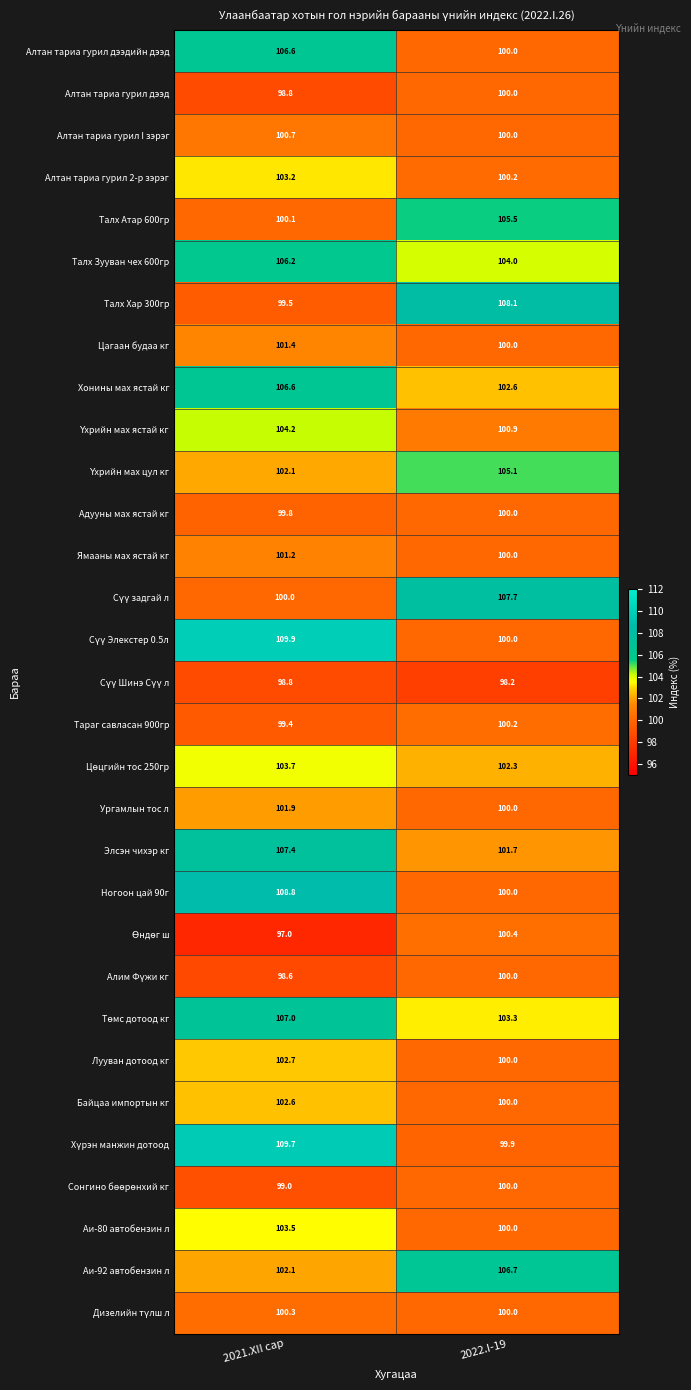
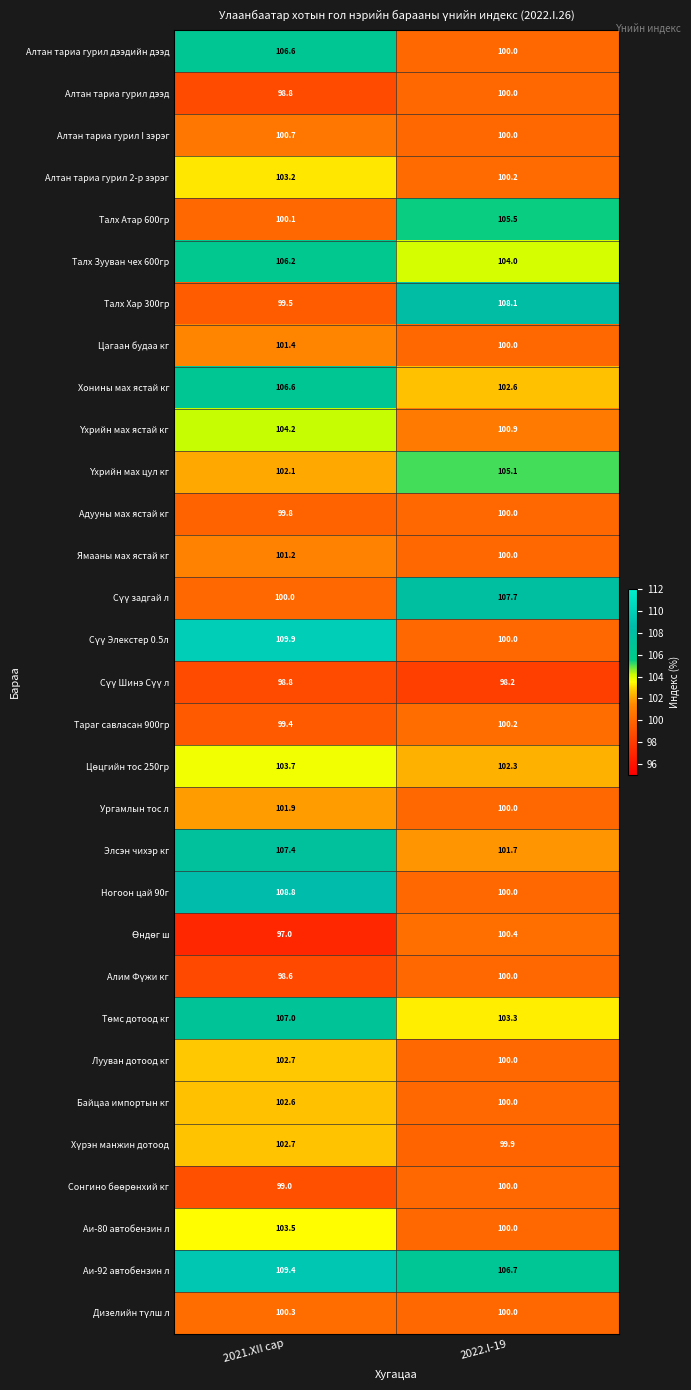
  {
    "Алтан тариа гурил дээдийн дээд": {
      "2021.XII сар": 106.6,
      "2022.I-19": 100.0
    },
    "Алтан тариа гурил дээд": {
      "2021.XII сар": 98.8,
      "2022.I-19": 100.0
    },
    "Алтан тариа гурил I зэрэг": {
      "2021.XII сар": 100.7,
      "2022.I-19": 100.0
    },
    "Алтан тариа гурил 2-р зэрэг": {
      "2021.XII сар": 103.2,
      "2022.I-19": 100.2
    },
    "Талх Атар 600гр": {
      "2021.XII сар": 100.1,
      "2022.I-19": 105.5
    },
    "Талх Зууван чех 600гр": {
      "2021.XII сар": 106.2,
      "2022.I-19": 104.0
    },
    "Талх Хар 300гр": {
      "2021.XII сар": 99.5,
      "2022.I-19": 108.1
    },
    "Цагаан будаа кг": {
      "2021.XII сар": 101.4,
      "2022.I-19": 100.0
    },
    "Хонины мах ястай кг": {
      "2021.XII сар": 106.6,
      "2022.I-19": 102.6
    },
    "Үхрийн мах ястай кг": {
      "2021.XII сар": 104.2,
      "2022.I-19": 100.9
    },
    "Үхрийн мах цул кг": {
      "2021.XII сар": 102.1,
      "2022.I-19": 105.1
    },
    "Адууны мах ястай кг": {
      "2021.XII сар": 99.8,
      "2022.I-19": 100.0
    },
    "Ямааны мах ястай кг": {
      "2021.XII сар": 101.2,
      "2022.I-19": 100.0
    },
    "Сүү задгай л": {
      "2021.XII сар": 100.0,
      "2022.I-19": 107.7
    },
    "Сүү Элекстер 0.5л": {
      "2021.XII сар": 109.9,
      "2022.I-19": 100.0
    },
    "Сүү Шинэ Сүү л": {
      "2021.XII сар": 98.8,
      "2022.I-19": 98.2
    },
    "Тараг савласан 900гр": {
      "2021.XII сар": 99.4,
      "2022.I-19": 100.2
    },
    "Цөцгийн тос 250гр": {
      "2021.XII сар": 103.7,
      "2022.I-19": 102.3
    },
    "Ургамлын тос л": {
      "2021.XII сар": 101.9,
      "2022.I-19": 100.0
    },
    "Элсэн чихэр кг": {
      "2021.XII сар": 107.4,
      "2022.I-19": 101.7
    },
    "Ногоон цай 90г": {
      "2021.XII сар": 108.8,
      "2022.I-19": 100.0
    },
    "Өндөг ш": {
      "2021.XII сар": 97.0,
      "2022.I-19": 100.4
    },
    "Алим Фүжи кг": {
      "2021.XII сар": 98.6,
      "2022.I-19": 100.0
    },
    "Төмс дотоод кг": {
      "2021.XII сар": 107.0,
      "2022.I-19": 103.3
    },
    "Лууван дотоод кг": {
      "2021.XII сар": 102.7,
      "2022.I-19": 100.0
    },
    "Байцаа импортын кг": {
      "2021.XII сар": 102.6,
      "2022.I-19": 100.0
    },
    "Хүрэн манжин дотоод": {
-     "2021.XII сар": 109.7,
+     "2021.XII сар": 102.7,
      "2022.I-19": 99.9
    },
    "Сонгино бөөрөнхий кг": {
      "2021.XII сар": 99.0,
      "2022.I-19": 100.0
    },
    "Аи-80 автобензин л": {
      "2021.XII сар": 103.5,
      "2022.I-19": 100.0
    },
    "Аи-92 автобензин л": {
-     "2021.XII сар": 102.1,
+     "2021.XII сар": 109.4,
      "2022.I-19": 106.7
    },
    "Дизелийн түлш л": {
      "2021.XII сар": 100.3,
      "2022.I-19": 100.0
    }
  }
